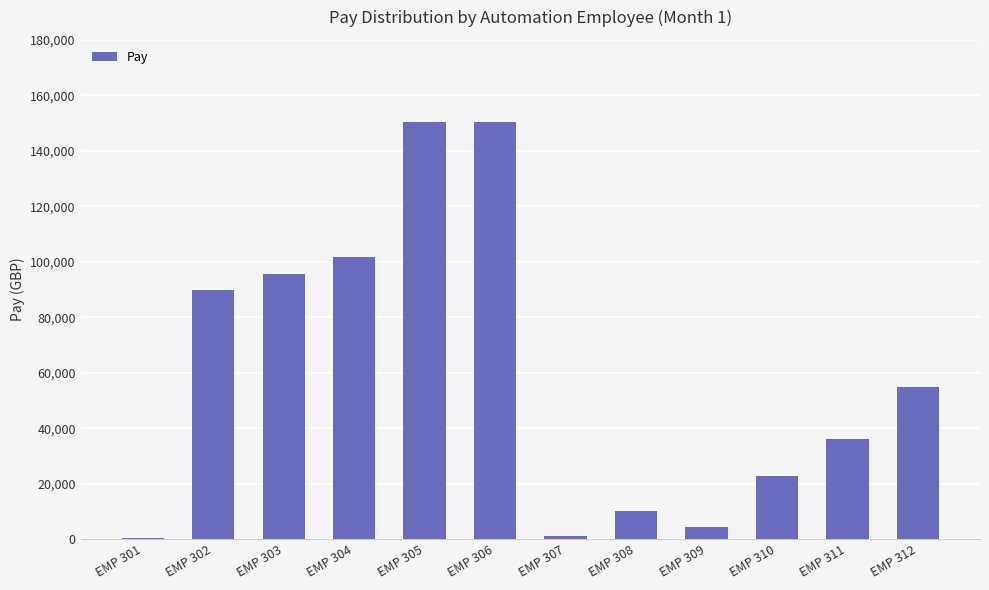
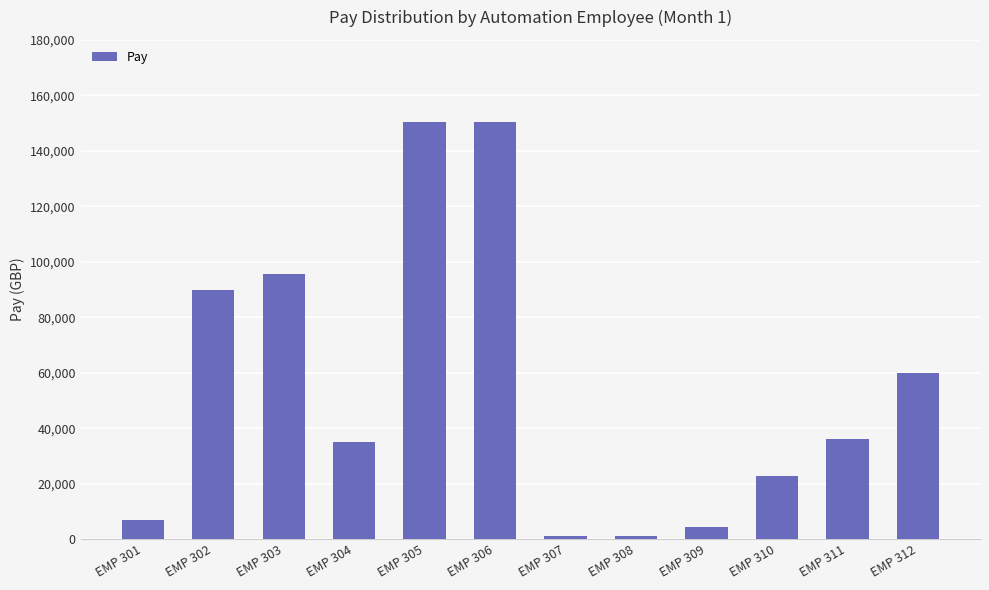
  {
-   "EMP 301": "0",
+   "EMP 301": "7,000",
    "EMP 302": "90,000",
    "EMP 303": "96,000",
-   "EMP 304": "102,000",
+   "EMP 304": "35,000",
    "EMP 305": "150,000",
    "EMP 306": "150,000",
    "EMP 307": "1,000",
-   "EMP 308": "10,000",
+   "EMP 308": "1,000",
    "EMP 309": "4,000",
    "EMP 310": "23,000",
    "EMP 311": "36,000",
-   "EMP 312": "55,000"
+   "EMP 312": "60,000"
  }
